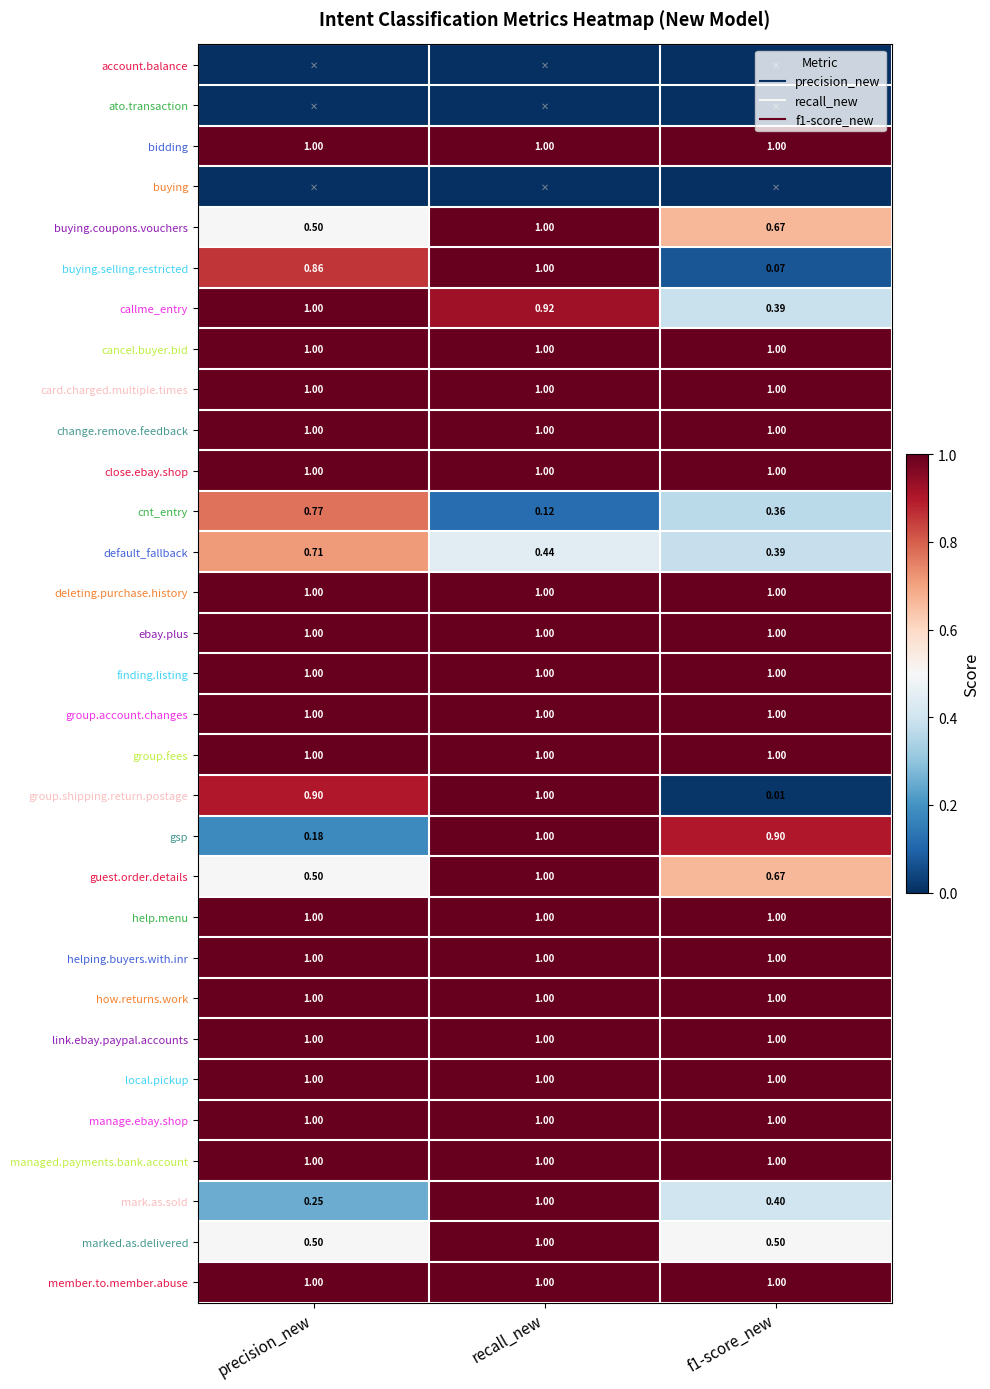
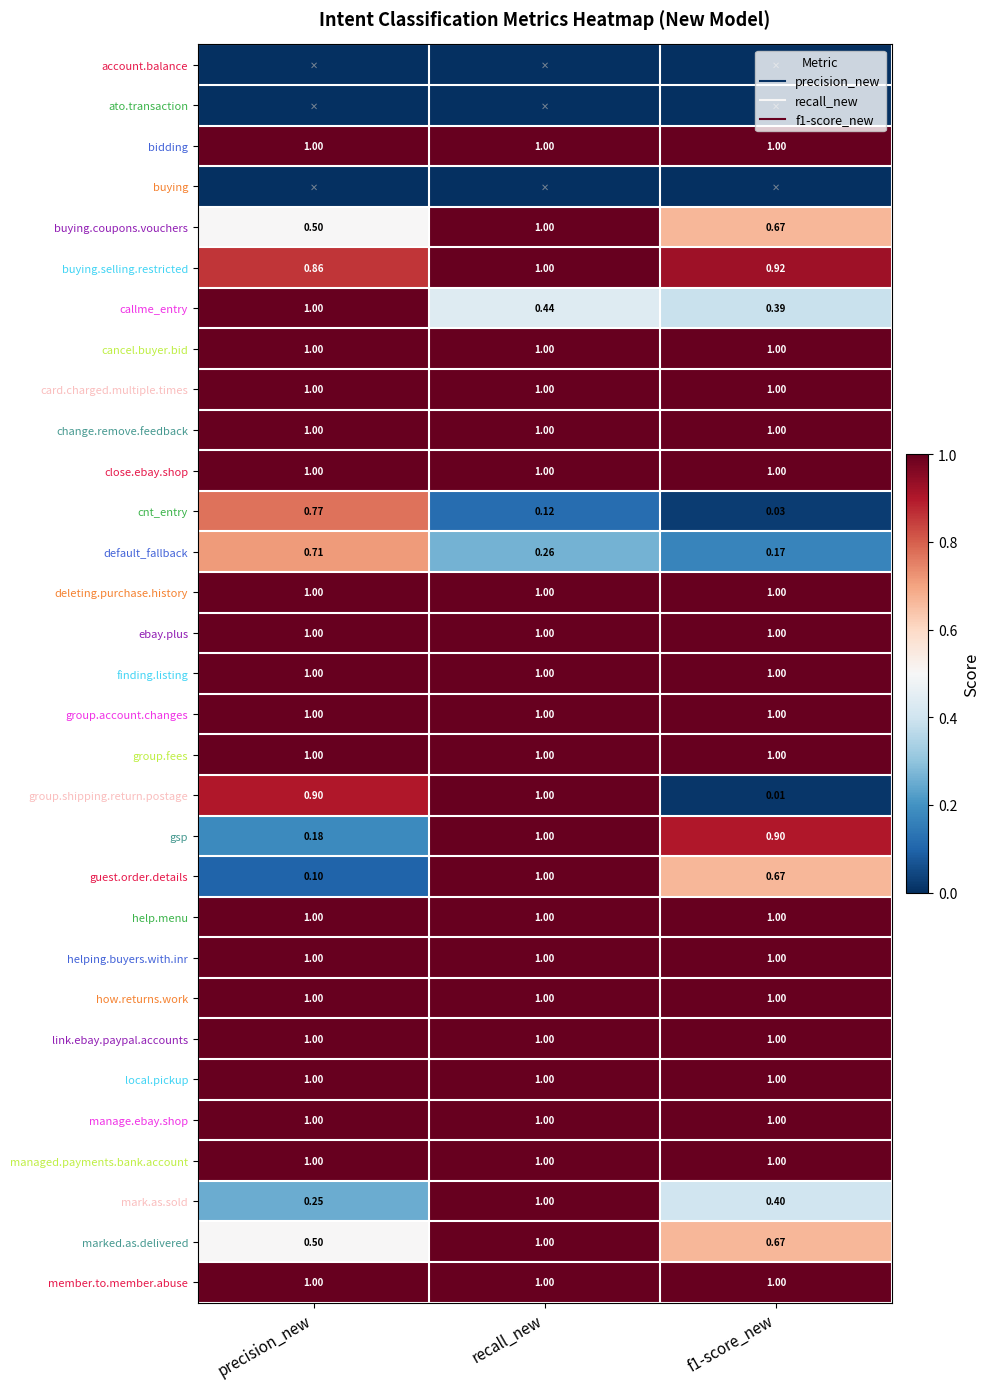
  {
    "bidding": {
      "precision_new": 1.00,
      "recall_new": 1.00,
      "f1-score_new": 1.00
    },
    "buying.coupons.vouchers": {
      "precision_new": 0.50,
      "recall_new": 1.00,
      "f1-score_new": 0.67
    },
    "buying.selling.restricted": {
      "precision_new": 0.86,
      "recall_new": 1.00,
-     "f1-score_new": 0.07
+     "f1-score_new": 0.92
    },
    "callme_entry": {
      "precision_new": 1.00,
-     "recall_new": 0.92,
+     "recall_new": 0.44,
      "f1-score_new": 0.39
    },
    "cancel.buyer.bid": {
      "precision_new": 1.00,
      "recall_new": 1.00,
      "f1-score_new": 1.00
    },
    "card.charged.multiple.times": {
      "precision_new": 1.00,
      "recall_new": 1.00,
      "f1-score_new": 1.00
    },
    "change.remove.feedback": {
      "precision_new": 1.00,
      "recall_new": 1.00,
      "f1-score_new": 1.00
    },
    "close.ebay.shop": {
      "precision_new": 1.00,
      "recall_new": 1.00,
      "f1-score_new": 1.00
    },
    "cnt_entry": {
      "precision_new": 0.77,
      "recall_new": 0.12,
-     "f1-score_new": 0.36
+     "f1-score_new": 0.03
    },
    "default_fallback": {
      "precision_new": 0.71,
-     "recall_new": 0.44,
-     "f1-score_new": 0.39
+     "recall_new": 0.26,
+     "f1-score_new": 0.17
    },
    "deleting.purchase.history": {
      "precision_new": 1.00,
      "recall_new": 1.00,
      "f1-score_new": 1.00
    },
    "ebay.plus": {
      "precision_new": 1.00,
      "recall_new": 1.00,
      "f1-score_new": 1.00
    },
    "finding.listing": {
      "precision_new": 1.00,
      "recall_new": 1.00,
      "f1-score_new": 1.00
    },
    "group.account.changes": {
      "precision_new": 1.00,
      "recall_new": 1.00,
      "f1-score_new": 1.00
    },
    "group.fees": {
      "precision_new": 1.00,
      "recall_new": 1.00,
      "f1-score_new": 1.00
    },
    "group.shipping.return.postage": {
      "precision_new": 0.90,
      "recall_new": 1.00,
      "f1-score_new": 0.01
    },
    "gsp": {
      "precision_new": 0.18,
      "recall_new": 1.00,
      "f1-score_new": 0.90
    },
    "guest.order.details": {
-     "precision_new": 0.50,
+     "precision_new": 0.10,
      "recall_new": 1.00,
      "f1-score_new": 0.67
    },
    "help.menu": {
      "precision_new": 1.00,
      "recall_new": 1.00,
      "f1-score_new": 1.00
    },
    "helping.buyers.with.inr": {
      "precision_new": 1.00,
      "recall_new": 1.00,
      "f1-score_new": 1.00
    },
    "how.returns.work": {
      "precision_new": 1.00,
      "recall_new": 1.00,
      "f1-score_new": 1.00
    },
    "link.ebay.paypal.accounts": {
      "precision_new": 1.00,
      "recall_new": 1.00,
      "f1-score_new": 1.00
    },
    "local.pickup": {
      "precision_new": 1.00,
      "recall_new": 1.00,
      "f1-score_new": 1.00
    },
    "manage.ebay.shop": {
      "precision_new": 1.00,
      "recall_new": 1.00,
      "f1-score_new": 1.00
    },
    "managed.payments.bank.account": {
      "precision_new": 1.00,
      "recall_new": 1.00,
      "f1-score_new": 1.00
    },
    "mark.as.sold": {
      "precision_new": 0.25,
      "recall_new": 1.00,
      "f1-score_new": 0.40
    },
    "marked.as.delivered": {
      "precision_new": 0.50,
      "recall_new": 1.00,
-     "f1-score_new": 0.50
+     "f1-score_new": 0.67
    },
    "member.to.member.abuse": {
      "precision_new": 1.00,
      "recall_new": 1.00,
      "f1-score_new": 1.00
    }
  }
